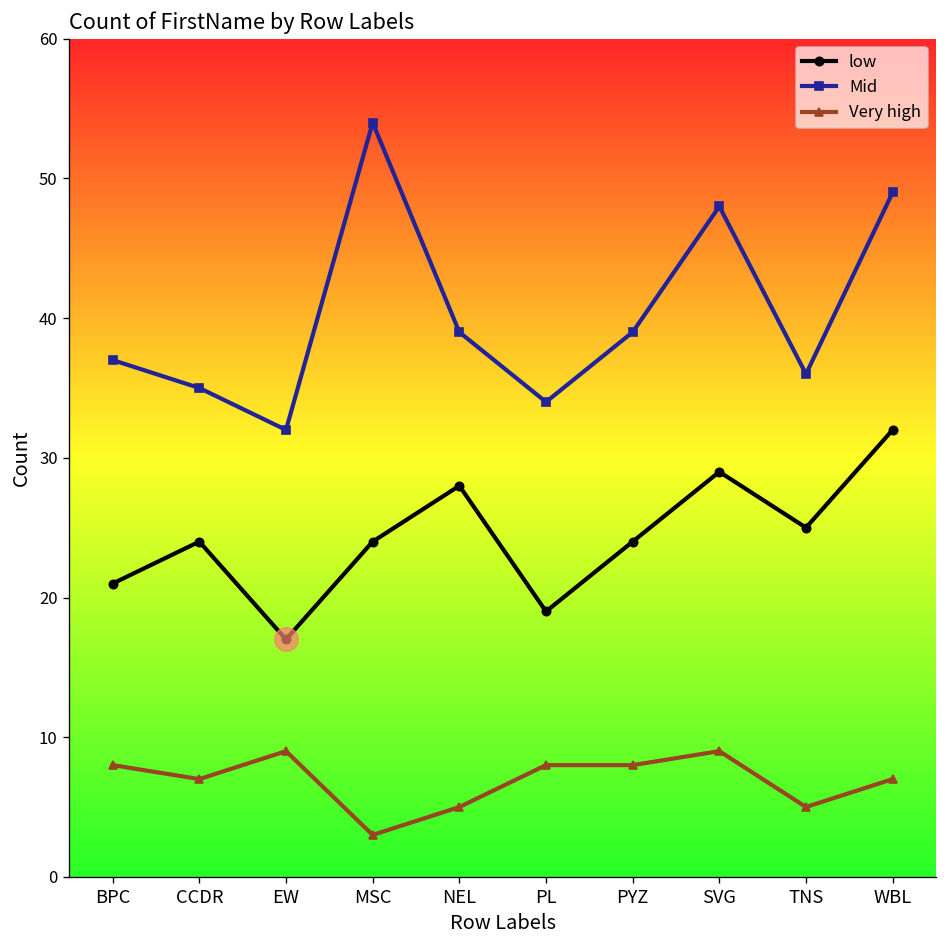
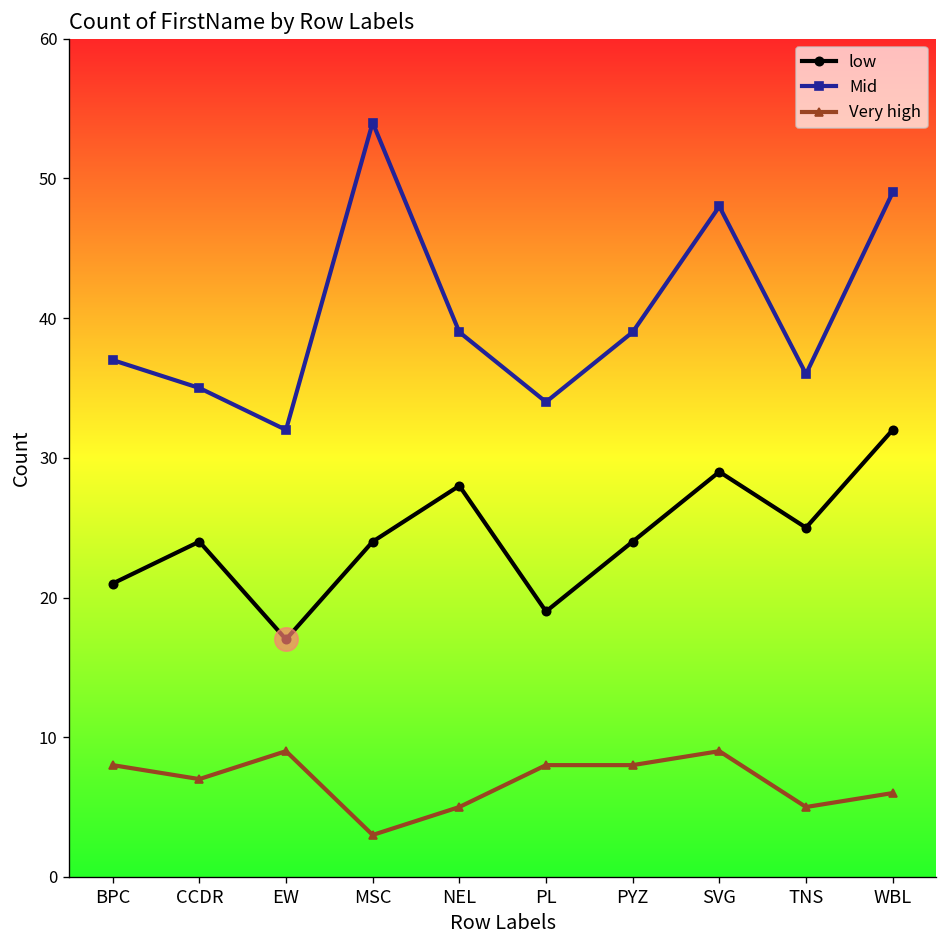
  {
    "low": {
      "BPC": 21,
      "CCDR": 24,
      "MSC": 24,
      "NEL": 28,
      "PL": 19,
      "PYZ": 24,
      "SVG": 29,
      "TNS": 25,
      "WBL": 32
    },
    "Mid": {
      "BPC": 37,
      "CCDR": 35,
      "EW": 32,
      "MSC": 54,
      "NEL": 39,
      "PL": 34,
      "PYZ": 39,
      "SVG": 48,
      "TNS": 36,
      "WBL": 49
    },
    "Very high": {
      "BPC": 8,
      "CCDR": 7,
      "EW": 9,
      "MSC": 3,
      "NEL": 5,
      "PL": 8,
      "PYZ": 8,
      "SVG": 9,
      "TNS": 5,
-     "WBL": 7
+     "WBL": 6
    }
  }
